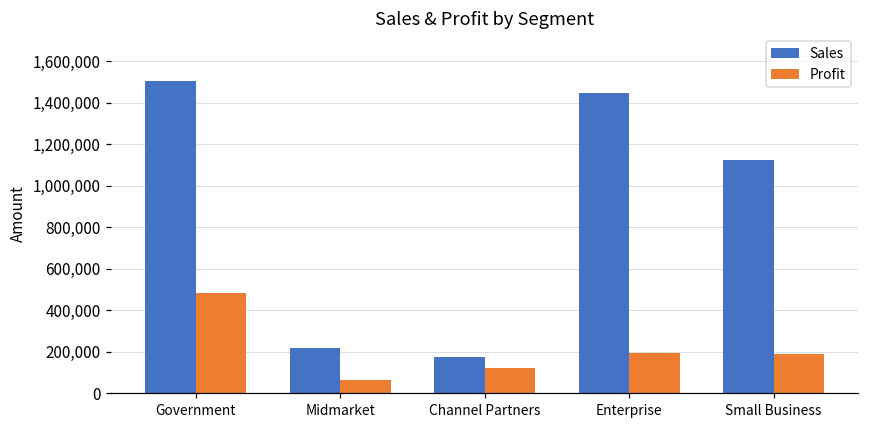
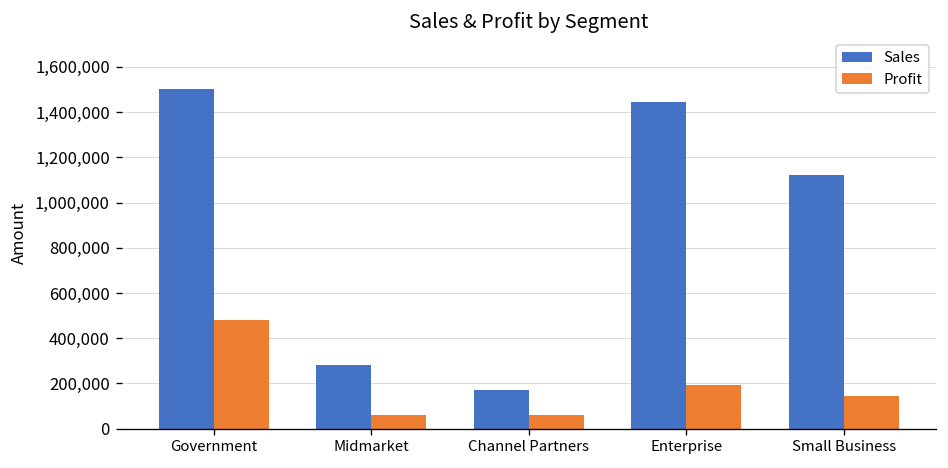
  {
    "Sales": {
      "Government": "1,500,000",
-     "Midmarket": "220,000",
+     "Midmarket": "280,000",
      "Channel Partners": "170,000",
      "Enterprise": "1,440,000",
      "Small Business": "1,120,000"
    },
    "Profit": {
      "Government": "480,000",
      "Midmarket": "60,000",
-     "Channel Partners": "120,000",
+     "Channel Partners": "60,000",
      "Enterprise": "190,000",
-     "Small Business": "190,000"
+     "Small Business": "140,000"
    }
  }
